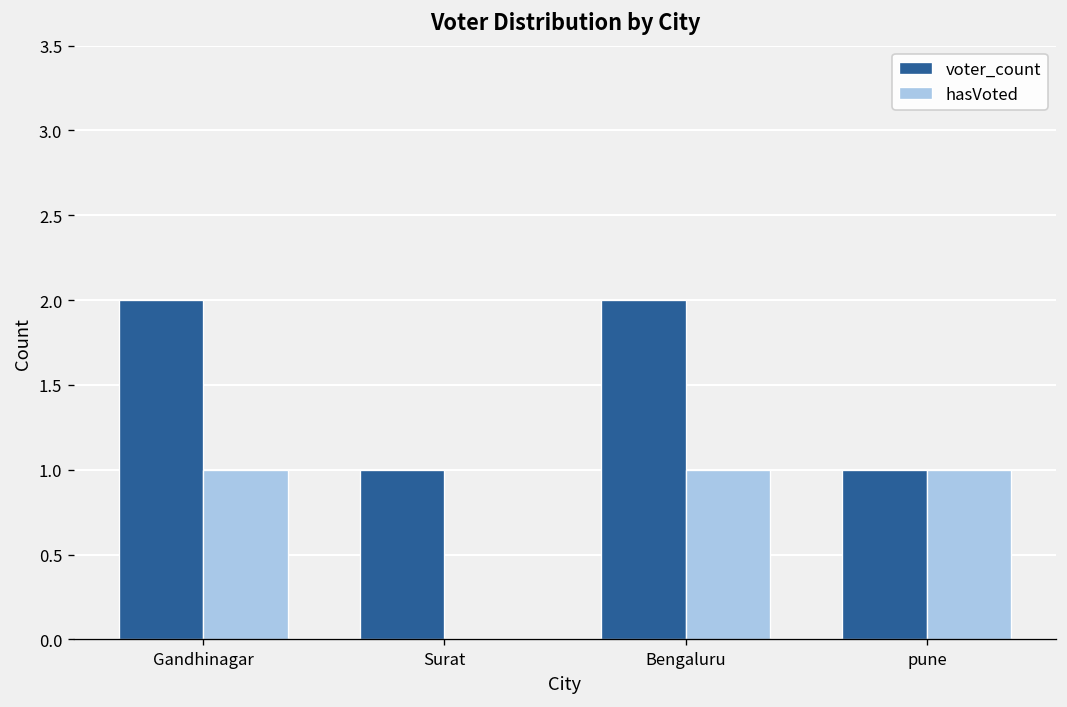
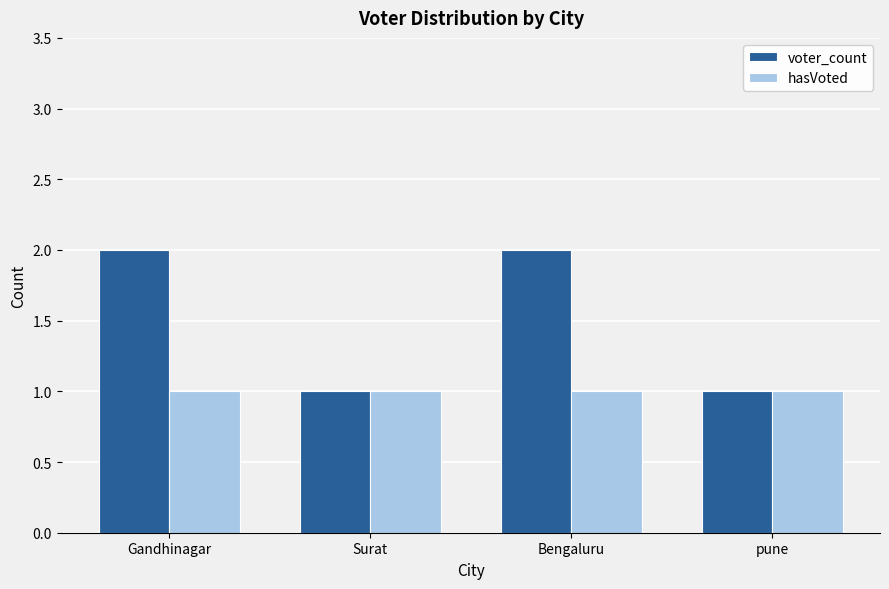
  {
    "voter_count": {
      "Gandhinagar": 2,
      "Surat": 1,
      "Bengaluru": 2,
      "pune": 1
    },
    "hasVoted": {
      "Gandhinagar": 1,
-     "Surat": 0,
+     "Surat": 1,
      "Bengaluru": 1,
      "pune": 1
    }
  }
